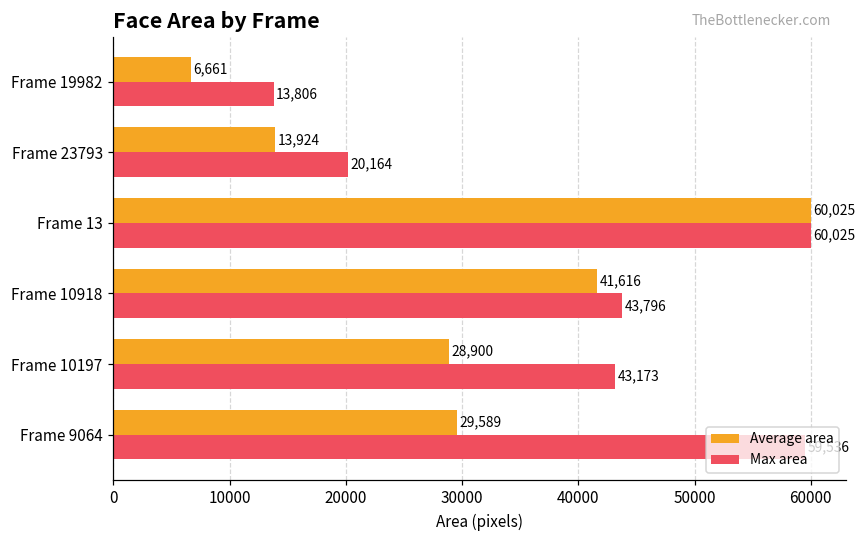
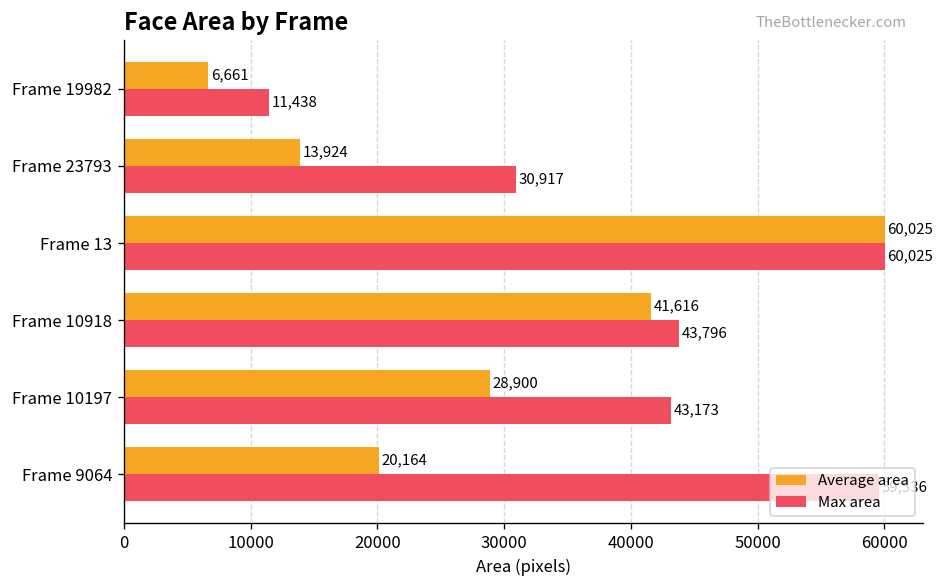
  {
    "Average area": {
      "Frame 19982": "6,661",
      "Frame 23793": "13,924",
      "Frame 13": "60,025",
      "Frame 10918": "41,616",
      "Frame 10197": "28,900",
-     "Frame 9064": "29,589"
+     "Frame 9064": "20,164"
    },
    "Max area": {
-     "Frame 19982": "13,806",
-     "Frame 23793": "20,164",
+     "Frame 19982": "11,438",
+     "Frame 23793": "30,917",
      "Frame 13": "60,025",
      "Frame 10918": "43,796",
      "Frame 10197": "43,173"
    }
  }
